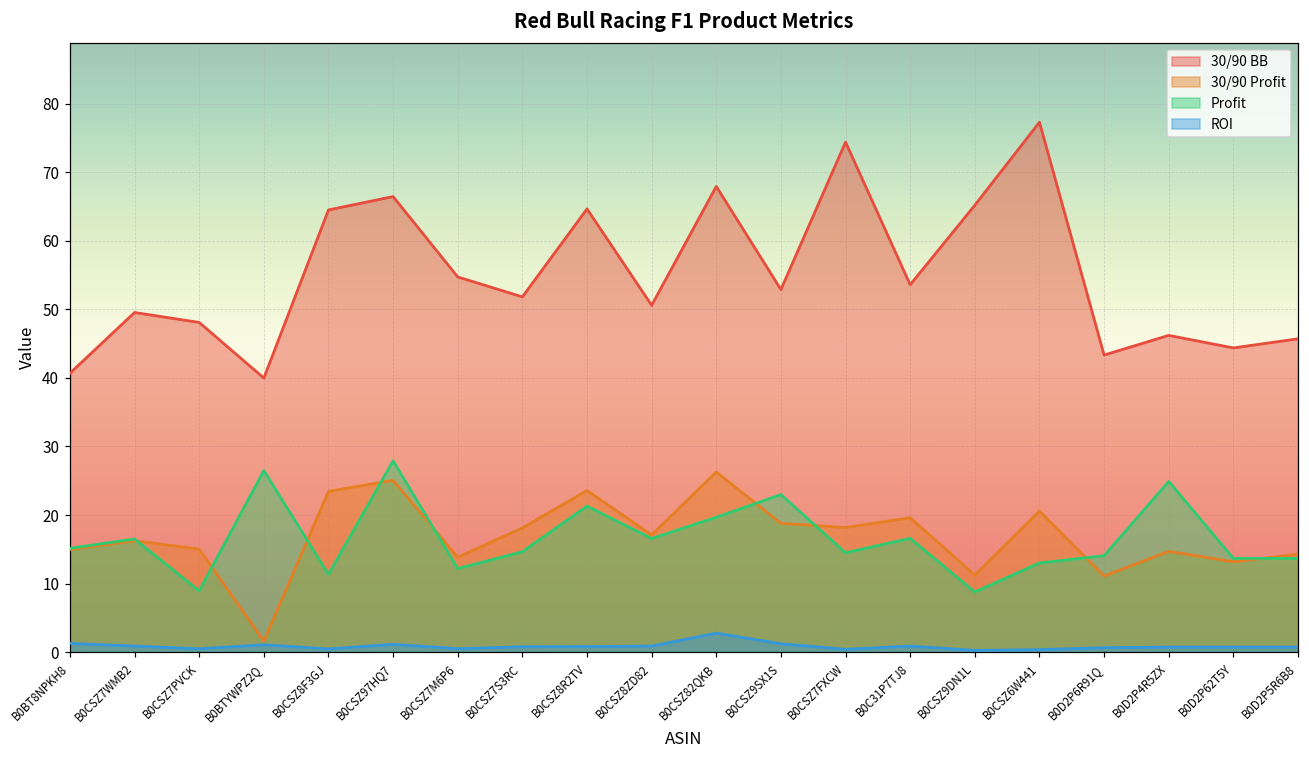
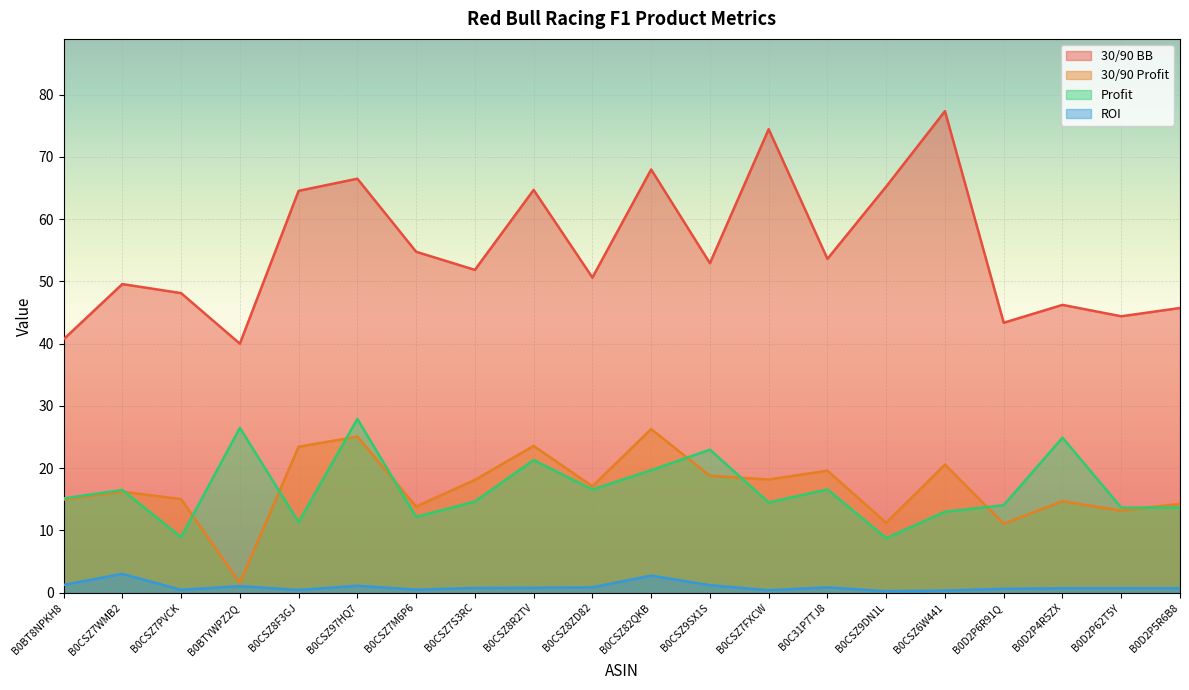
  {
    "Profit": {
      "B0CSZ7PVCK": 9,
      "B0BTYWPZ2Q": 26,
      "B0CSZ8F3GJ": 11,
      "B0CSZ97HQ7": 28,
      "B0CSZ7M6P6": 12,
      "B0CSZ7S3RC": 15,
      "B0CSZ8R2TV": 21,
      "B0CSZ8ZD82": 17,
      "B0CSZ82QKB": 20,
      "B0CSZ9SX1S": 23,
      "B0CSZ7FXCW": 14,
      "B0C31P7TJ8": 17,
      "B0CSZ9DN1L": 9,
      "B0CSZ6W441": 13,
      "B0D2P6R91Q": 14,
      "B0D2P4R5ZX": 25,
      "B0D2P62T5Y": 14,
      "B0D2P5R6B8": 14
    },
    "ROI": {
      "B0BT8NPKH8": 1,
-     "B0CSZ7WMB2": 1,
+     "B0CSZ7WMB2": 3,
      "B0CSZ7PVCK": 0,
      "B0BTYWPZ2Q": 1,
      "B0CSZ8F3GJ": 0,
      "B0CSZ97HQ7": 1,
      "B0CSZ7M6P6": 0,
      "B0CSZ7S3RC": 1,
      "B0CSZ8R2TV": 1,
      "B0CSZ8ZD82": 1,
      "B0CSZ82QKB": 3,
      "B0CSZ9SX1S": 1,
      "B0CSZ7FXCW": 0,
      "B0C31P7TJ8": 1,
      "B0CSZ9DN1L": 0,
      "B0CSZ6W441": 0,
      "B0D2P6R91Q": 1,
      "B0D2P4R5ZX": 1,
      "B0D2P62T5Y": 1,
      "B0D2P5R6B8": 1
    }
  }
